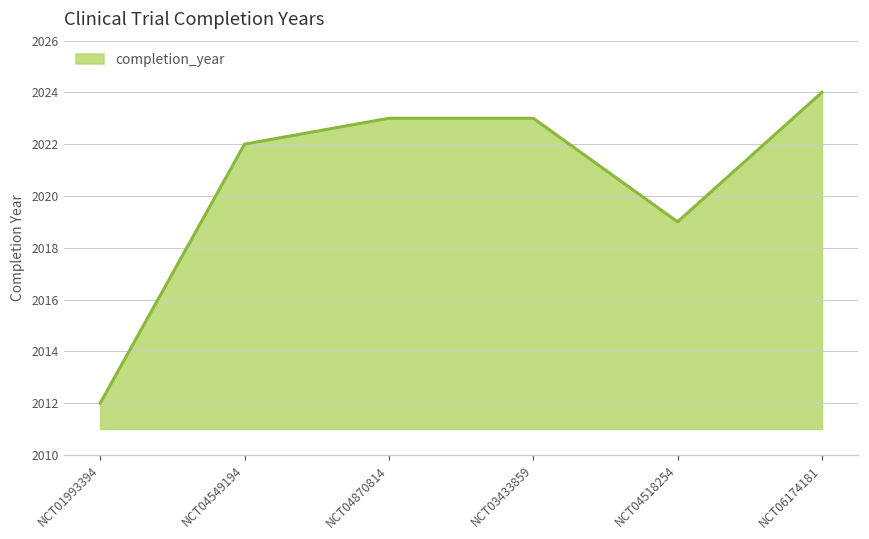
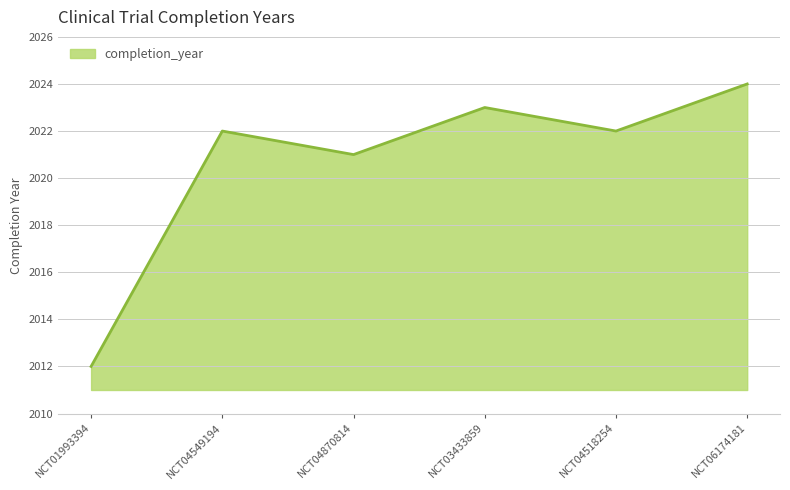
  {
    "NCT01993394": 2012,
    "NCT04549194": 2022,
-   "NCT04870814": 2023,
+   "NCT04870814": 2021,
    "NCT03433859": 2023,
-   "NCT04518254": 2019,
+   "NCT04518254": 2022,
    "NCT06174181": 2024
  }
